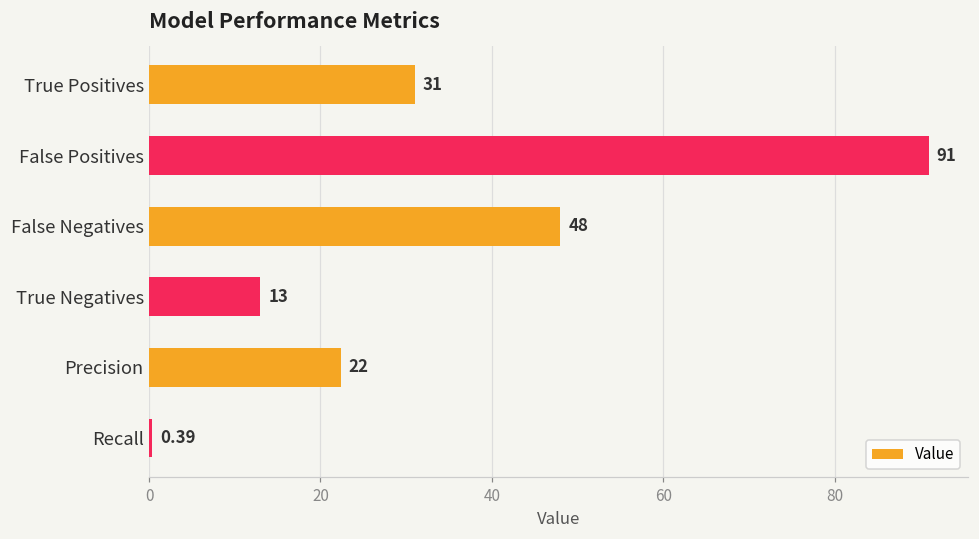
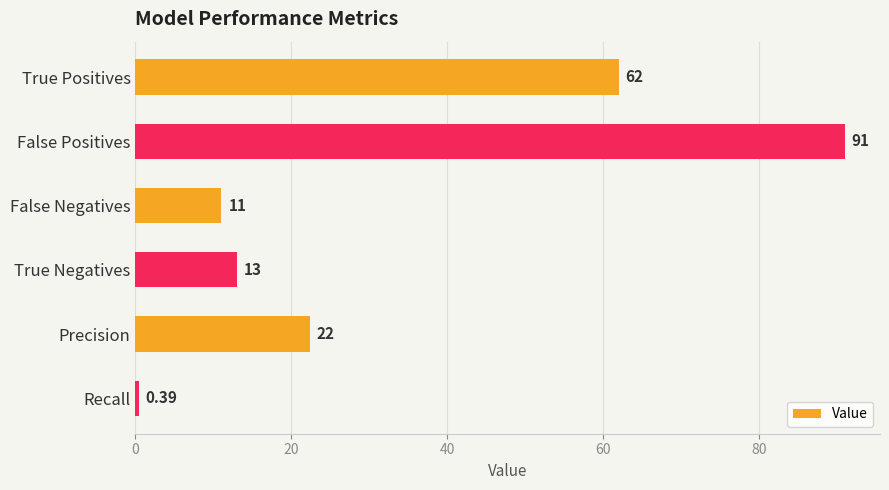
  {
-   "True Positives": 31,
+   "True Positives": 62,
    "False Positives": 91,
-   "False Negatives": 48,
+   "False Negatives": 11,
    "True Negatives": 13,
    "Precision": 22,
    "Recall": 0.39
  }
